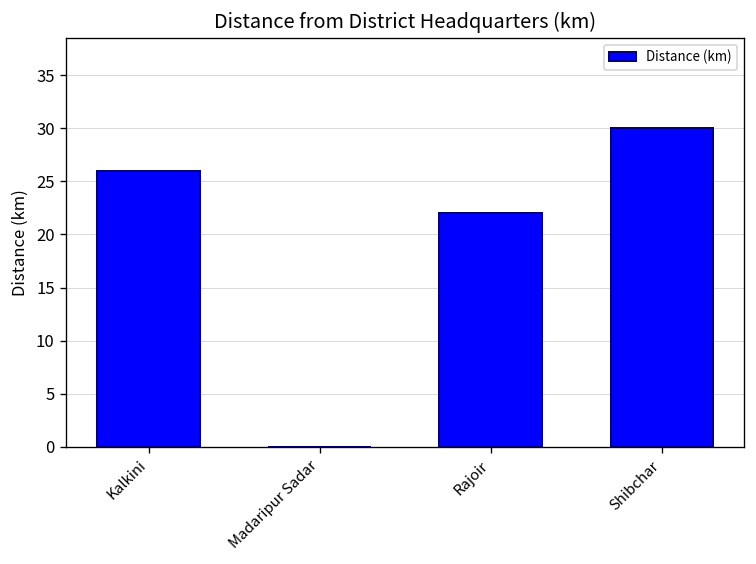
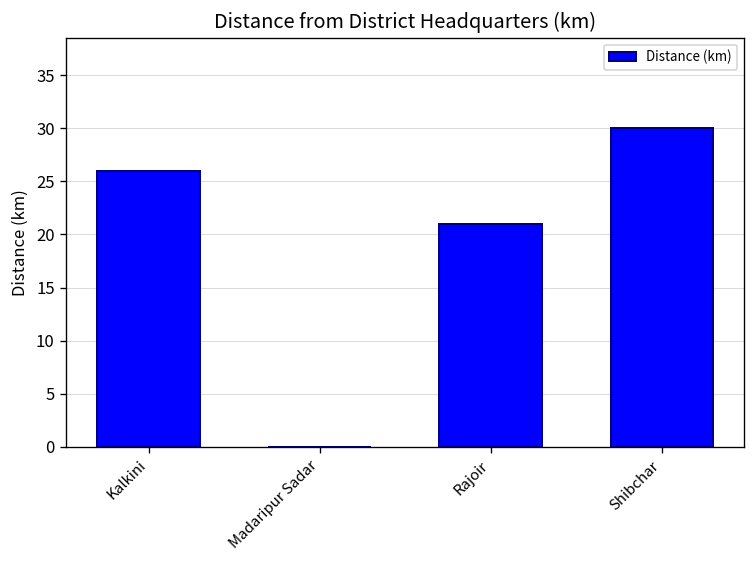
  {
    "Kalkini": 26,
    "Madaripur Sadar": 0,
-   "Rajoir": 22,
+   "Rajoir": 21,
    "Shibchar": 30
  }
